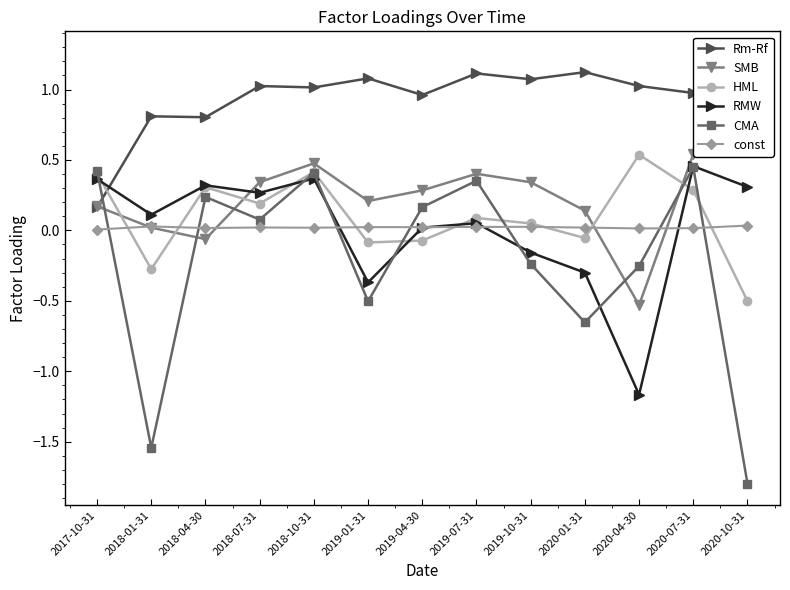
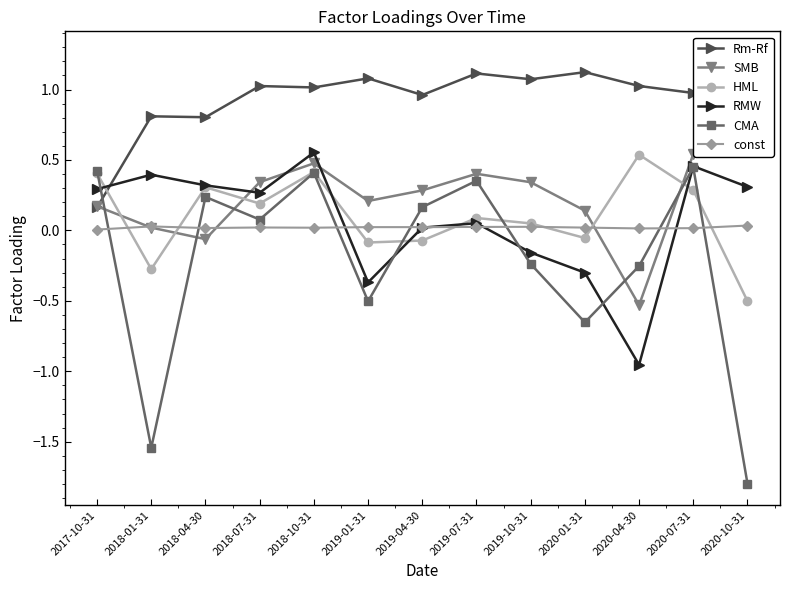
  {
    "RMW": {
-     "2017-10-31": 0.36,
-     "2018-01-31": 0.11,
+     "2017-10-31": 0.29,
+     "2018-01-31": 0.40,
      "2018-07-31": 0.27,
-     "2018-10-31": 0.37,
+     "2018-10-31": 0.55,
      "2019-01-31": -0.37,
      "2019-07-31": 0.05,
      "2019-10-31": -0.16,
      "2020-01-31": -0.30,
-     "2020-04-30": -1.17,
+     "2020-04-30": -0.95,
      "2020-10-31": 0.31
    }
  }
